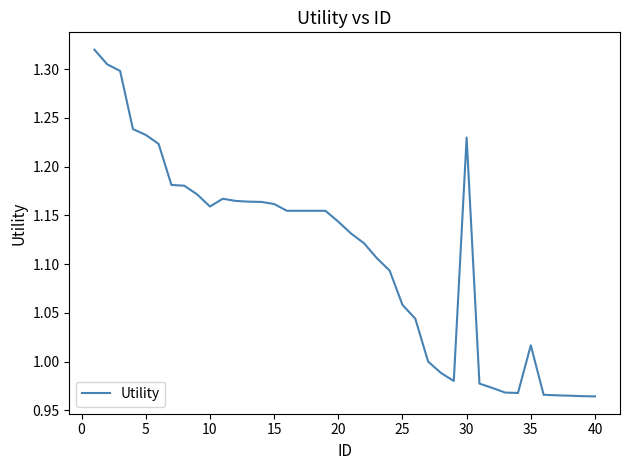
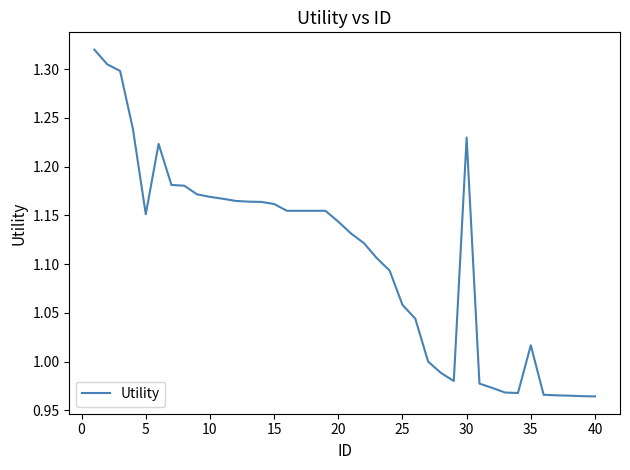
  {
-   "5": 1.23,
-   "10": 1.16,
+   "5": 1.15,
+   "10": 1.17,
    "15": 1.16,
    "20": 1.14,
    "25": 1.06,
    "30": 1.23,
    "35": 1.02,
    "40": 0.96
  }
